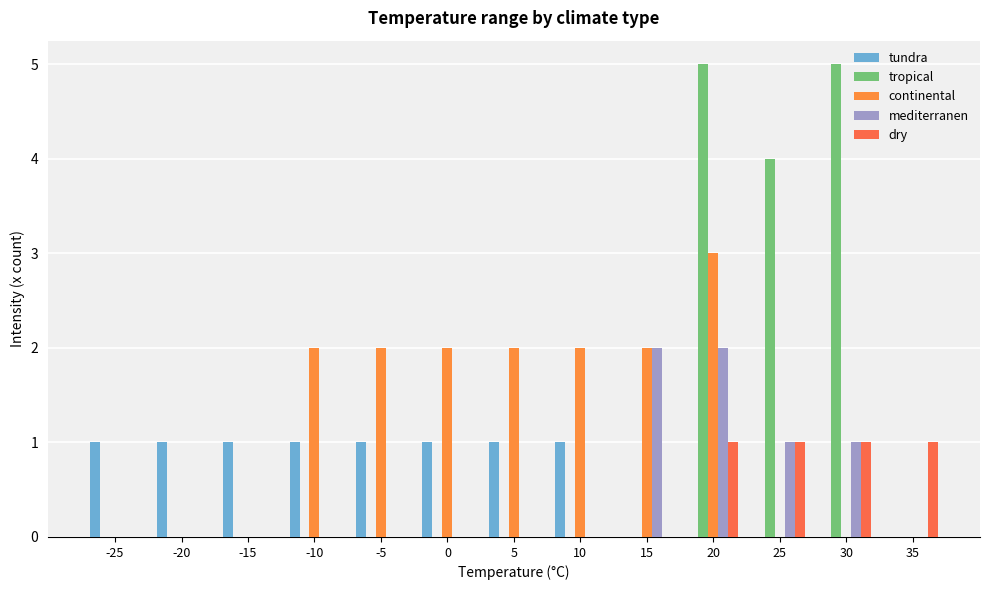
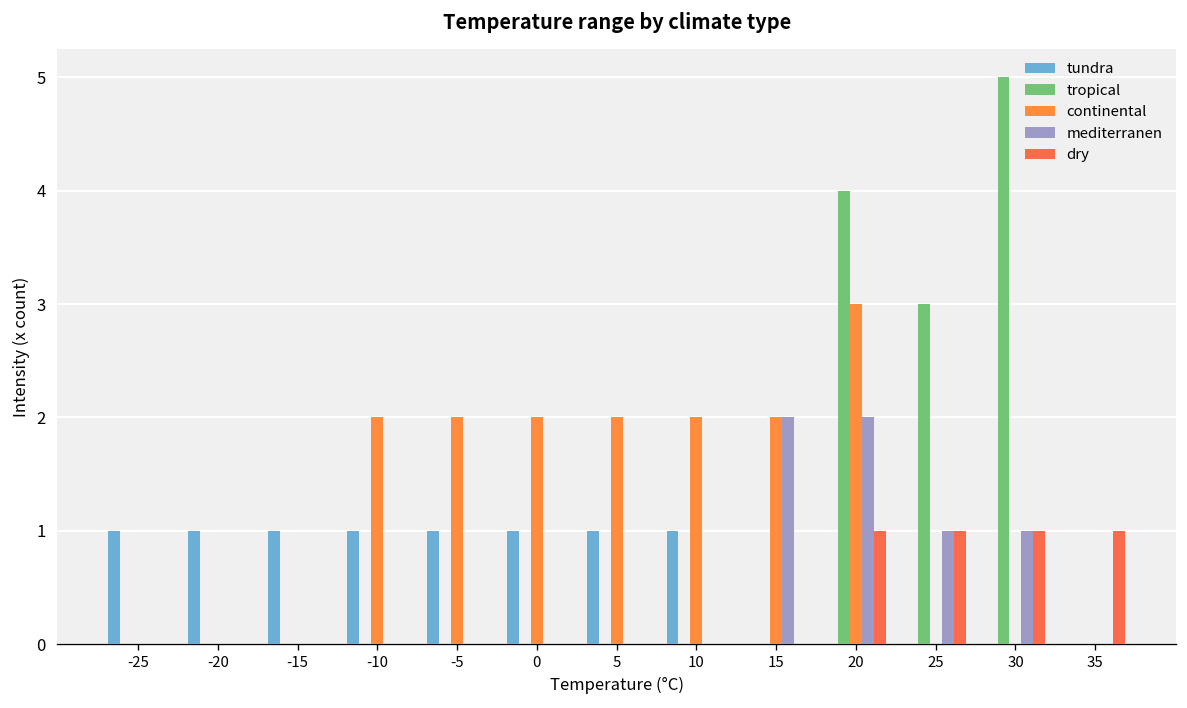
  {
    "tropical": {
      "-25": 0,
      "-20": 0,
      "-15": 0,
      "-10": 0,
      "-5": 0,
      "0": 0,
      "5": 0,
      "10": 0,
      "15": 0,
-     "20": 5,
-     "25": 4,
+     "20": 4,
+     "25": 3,
      "30": 5,
      "35": 0
    }
  }
